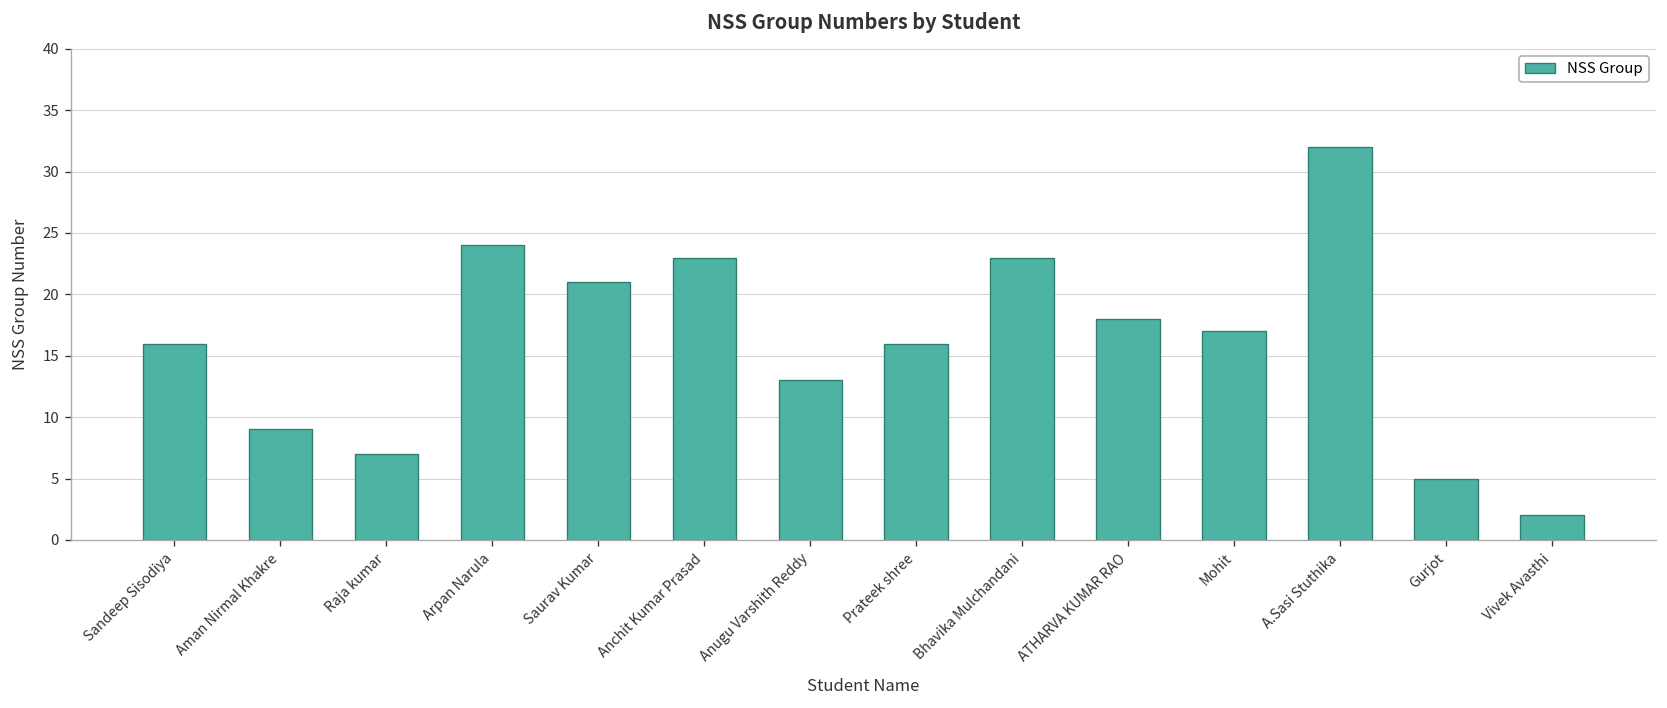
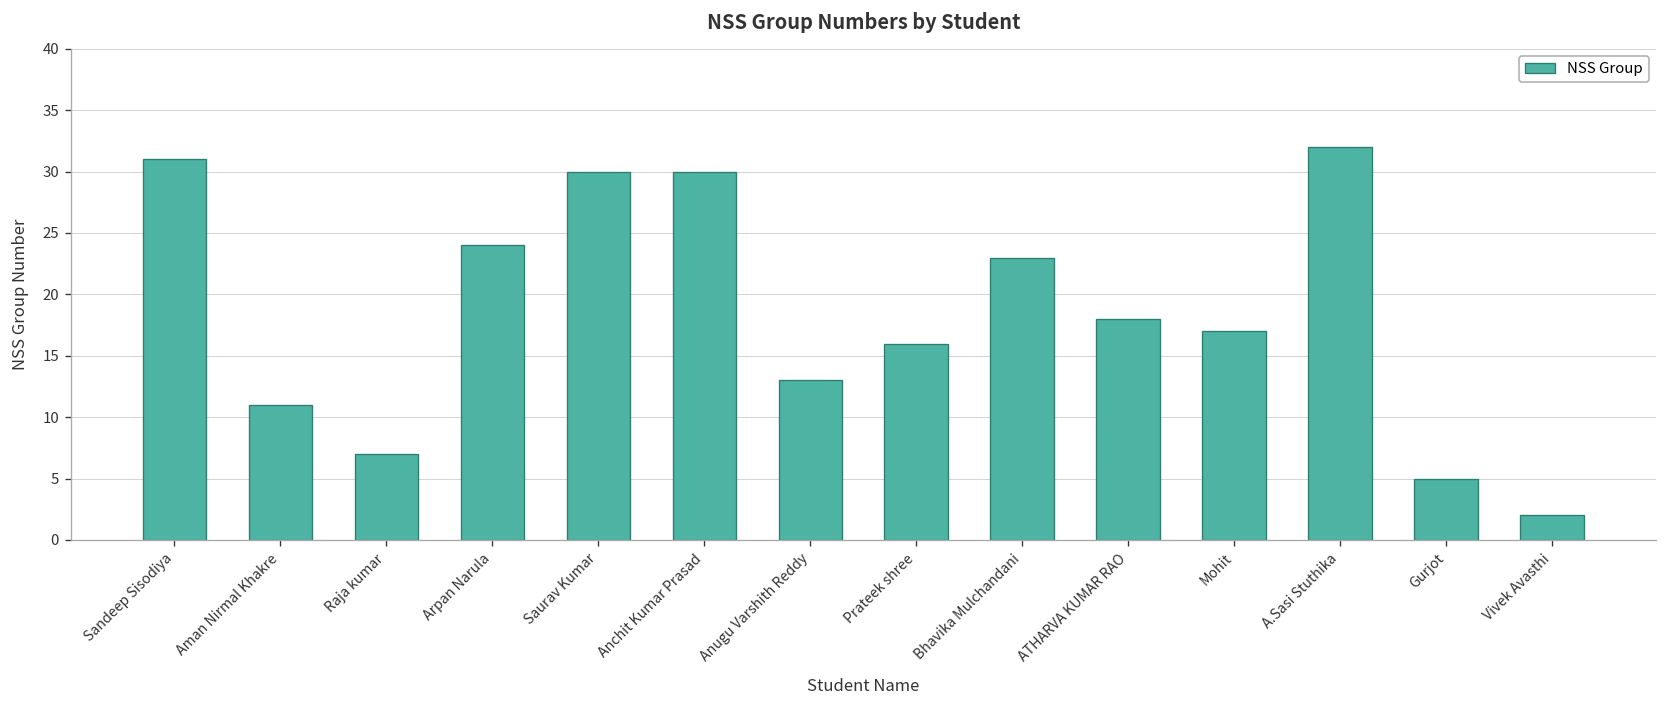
  {
-   "Sandeep Sisodiya": 16,
-   "Aman Nirmal Khakre": 9,
+   "Sandeep Sisodiya": 31,
+   "Aman Nirmal Khakre": 11,
    "Raja kumar": 7,
    "Arpan Narula": 24,
-   "Saurav Kumar": 21,
-   "Anchit Kumar Prasad": 23,
+   "Saurav Kumar": 30,
+   "Anchit Kumar Prasad": 30,
    "Anugu Varshith Reddy": 13,
    "Prateek shree": 16,
    "Bhavika Mulchandani": 23,
    "ATHARVA KUMAR RAO": 18,
    "Mohit": 17,
    "A.Sasi Stuthika": 32,
    "Gurjot": 5,
    "Vivek Avasthi": 2
  }
